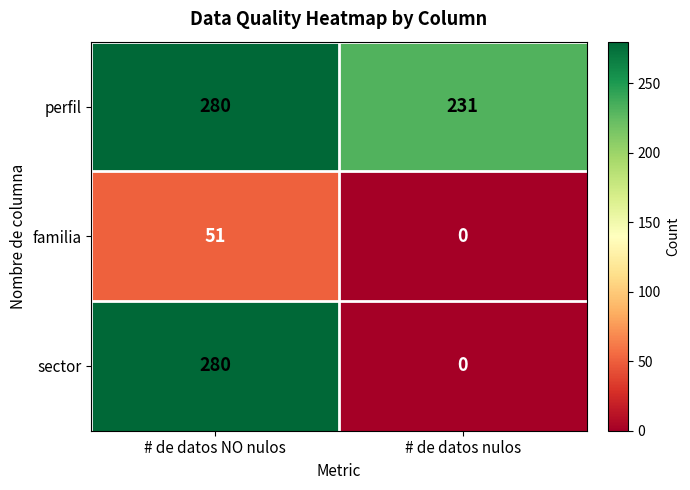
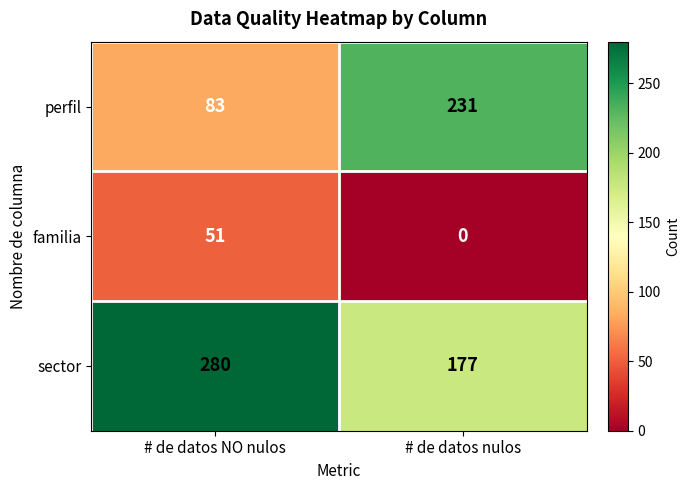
  {
    "perfil": {
-     "# de datos NO nulos": 280,
+     "# de datos NO nulos": 83,
      "# de datos nulos": 231
    },
    "familia": {
      "# de datos NO nulos": 51,
      "# de datos nulos": 0
    },
    "sector": {
      "# de datos NO nulos": 280,
-     "# de datos nulos": 0
+     "# de datos nulos": 177
    }
  }
